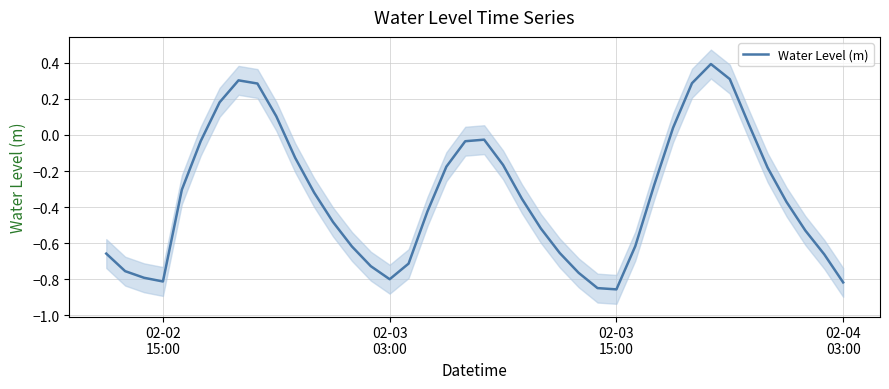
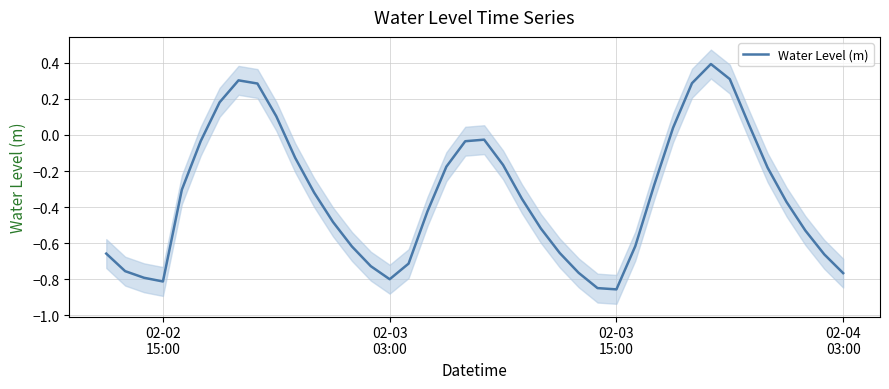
  {
    "Water Level (m)": {
      "02-02 15:00": -0.81,
      "02-03 03:00": -0.80,
      "02-03 15:00": -0.86,
-     "02-04 03:00": -0.82
+     "02-04 03:00": -0.77
    }
  }
